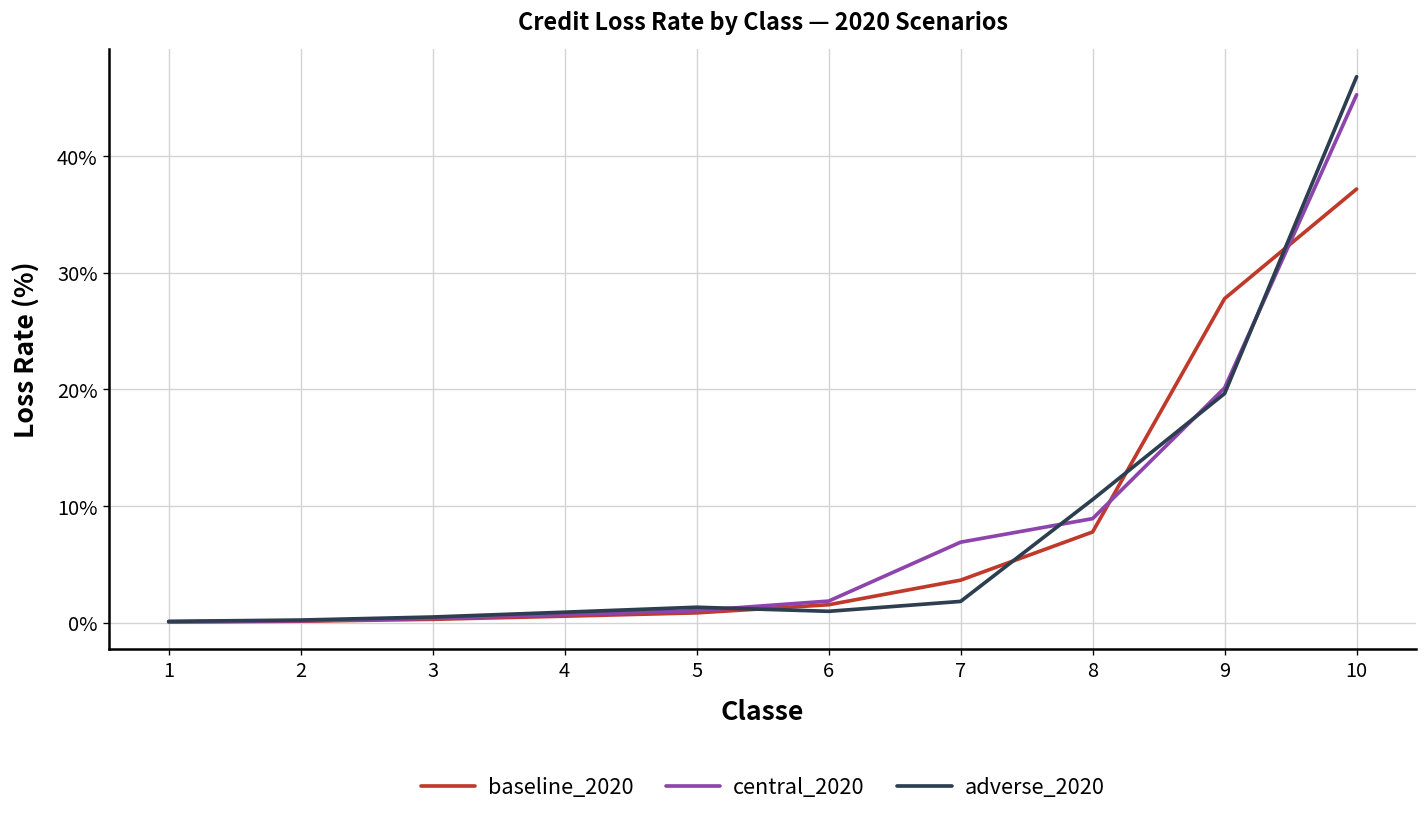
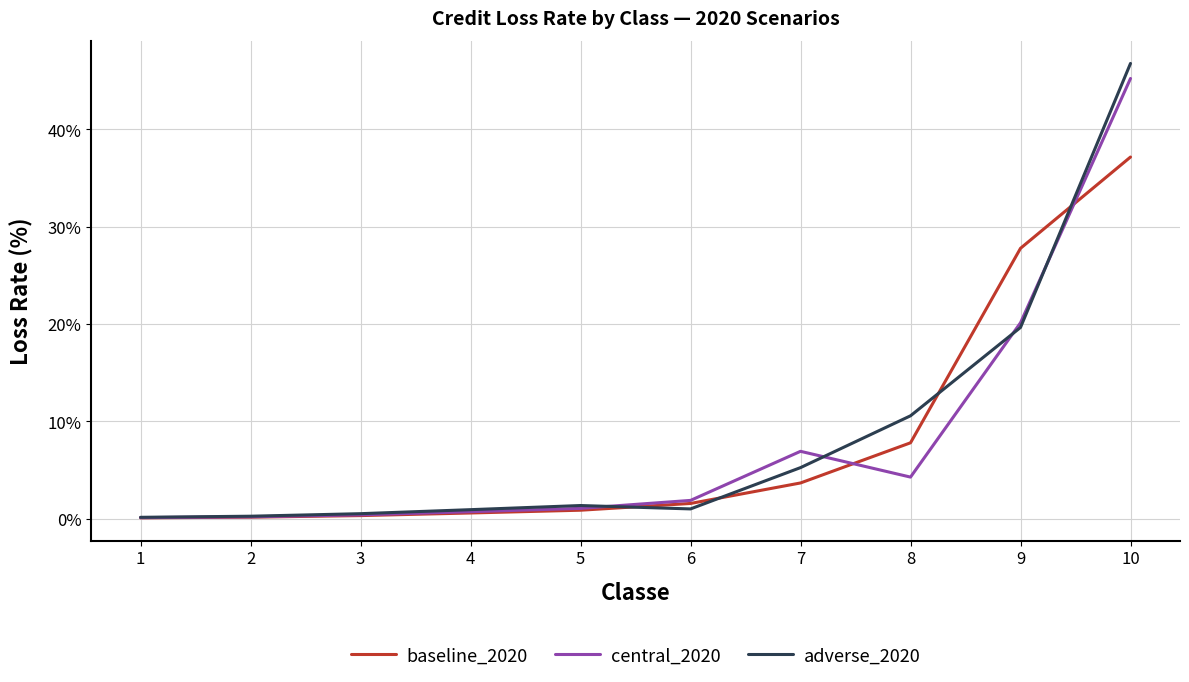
  {
    "baseline_2020": {
      "6": "2%",
      "7": "4%",
      "8": "8%",
      "9": "28%",
      "10": "37%"
    },
    "central_2020": {
      "6": "2%",
      "7": "7%",
-     "8": "9%",
+     "8": "4%",
      "9": "20%",
      "10": "45%"
    },
    "adverse_2020": {
      "5": "1%",
      "6": "1%",
-     "7": "2%",
+     "7": "5%",
      "8": "11%",
      "9": "20%",
      "10": "47%"
    }
  }
